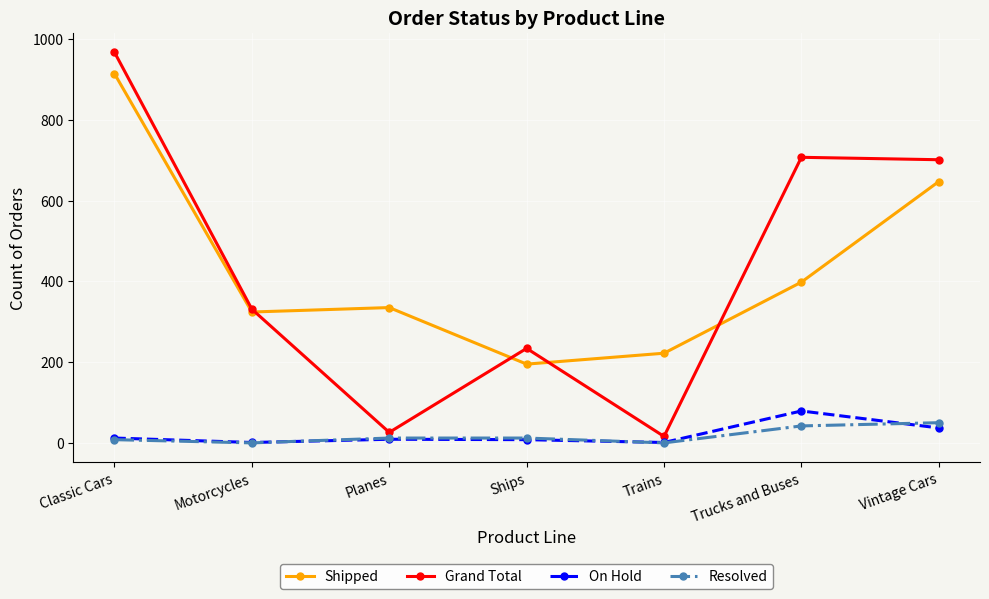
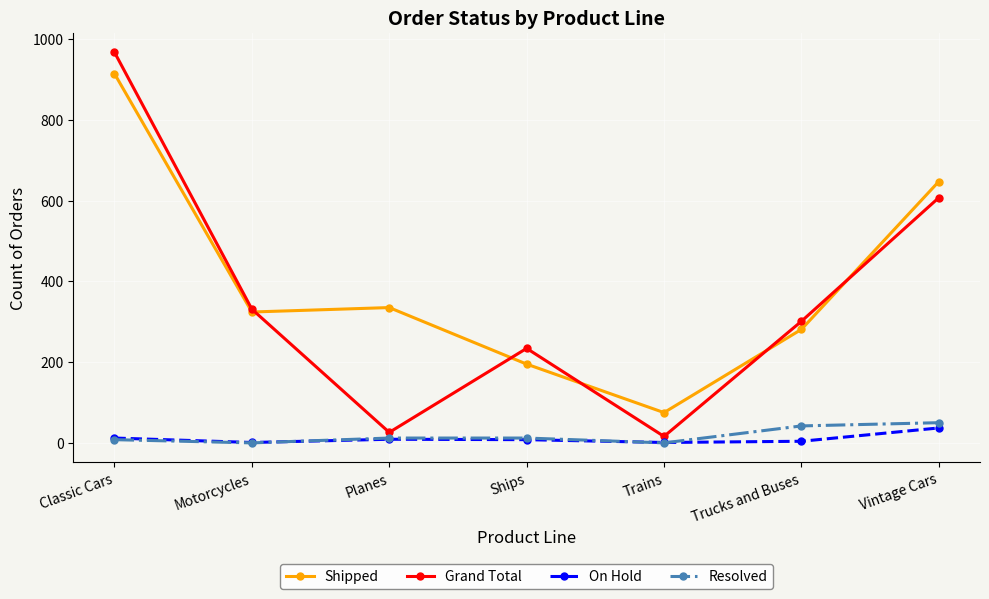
  {
    "Shipped": {
      "Classic Cars": 910,
      "Motorcycles": 320,
      "Planes": 340,
      "Ships": 200,
-     "Trains": 220,
-     "Trucks and Buses": 400,
+     "Trains": 80,
+     "Trucks and Buses": 280,
      "Vintage Cars": 650
    },
    "Grand Total": {
      "Classic Cars": 970,
      "Motorcycles": 330,
      "Planes": 30,
      "Ships": 230,
      "Trains": 20,
-     "Trucks and Buses": 710,
-     "Vintage Cars": 700
+     "Trucks and Buses": 300,
+     "Vintage Cars": 610
    },
    "On Hold": {
-     "Trucks and Buses": 80,
+     "Trucks and Buses": 0,
      "Vintage Cars": 40
    },
    "Resolved": {
      "Trucks and Buses": 40,
      "Vintage Cars": 50
    }
  }
